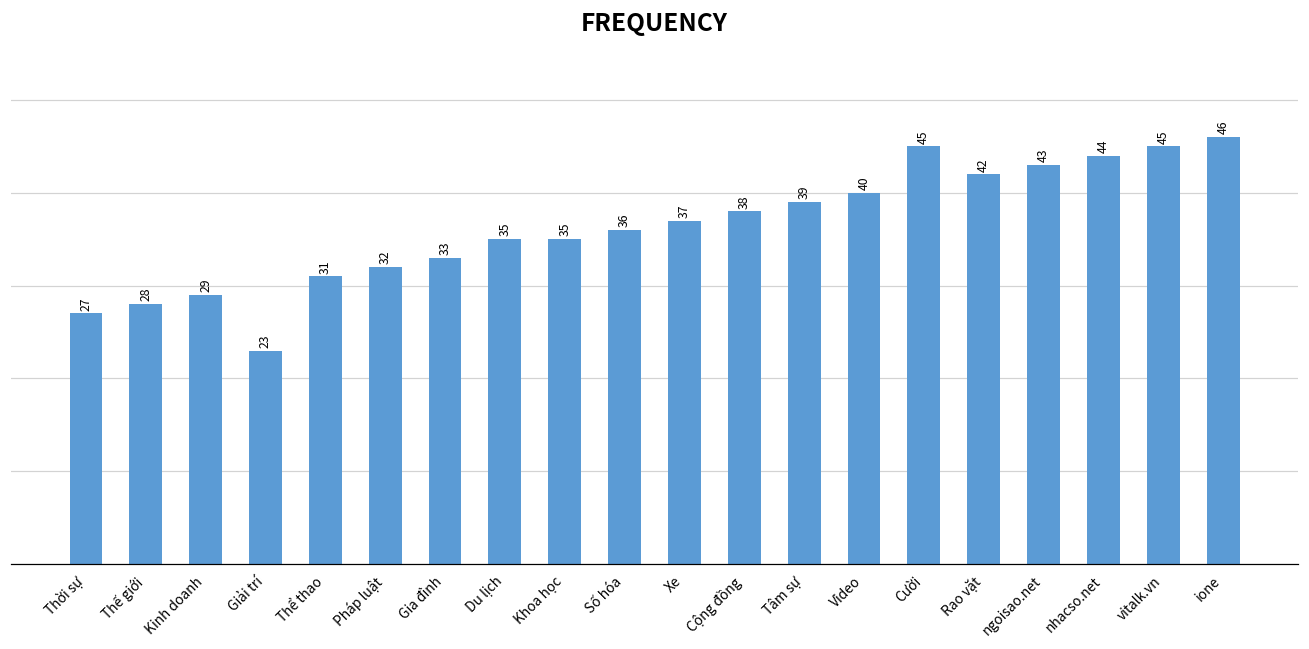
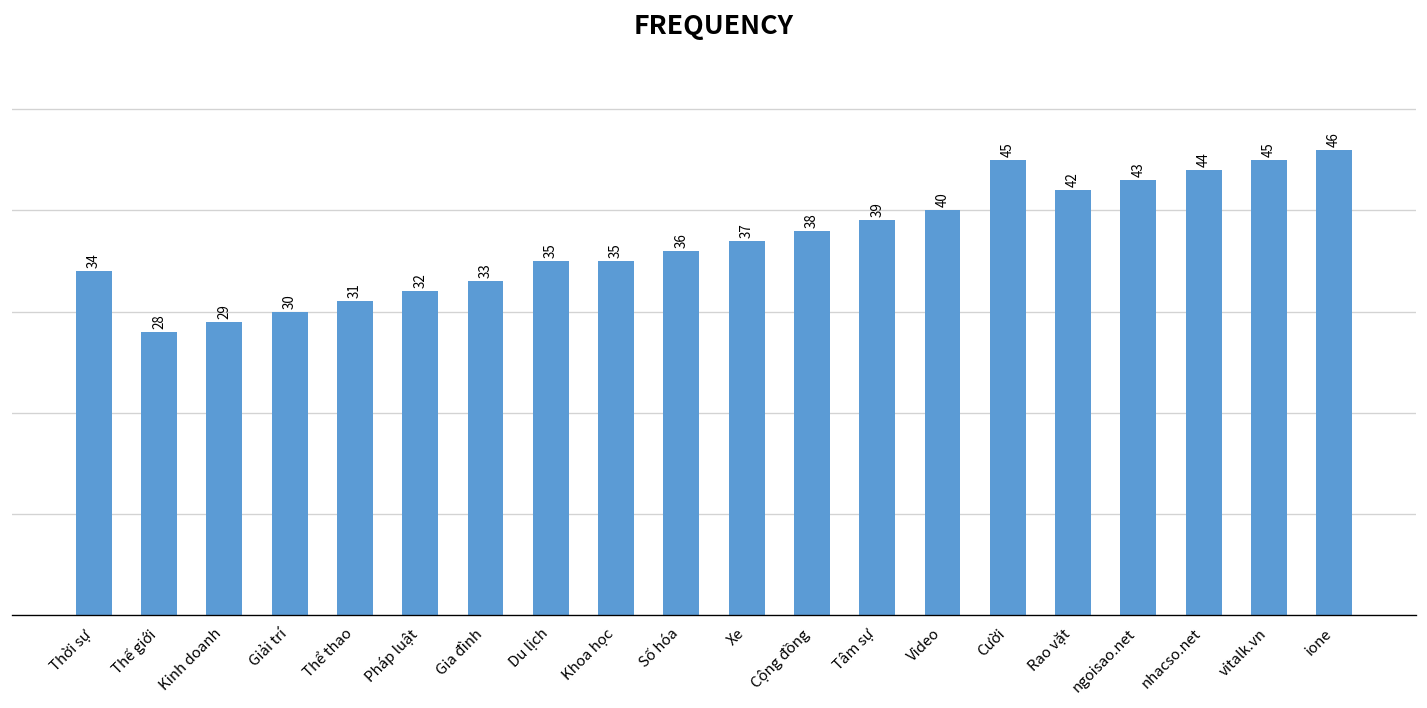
  {
-   "Thời sự": 27,
+   "Thời sự": 34,
    "Thế giới": 28,
    "Kinh doanh": 29,
-   "Giải trí": 23,
+   "Giải trí": 30,
    "Thể thao": 31,
    "Pháp luật": 32,
    "Gia đình": 33,
    "Du lịch": 35,
    "Khoa học": 35,
    "Số hóa": 36,
    "Xe": 37,
    "Cộng đồng": 38,
    "Tâm sự": 39,
    "Video": 40,
    "Cười": 45,
    "Rao vặt": 42,
    "ngoisao.net": 43,
    "nhacso.net": 44,
    "vitalk.vn": 45,
    "ione": 46
  }
